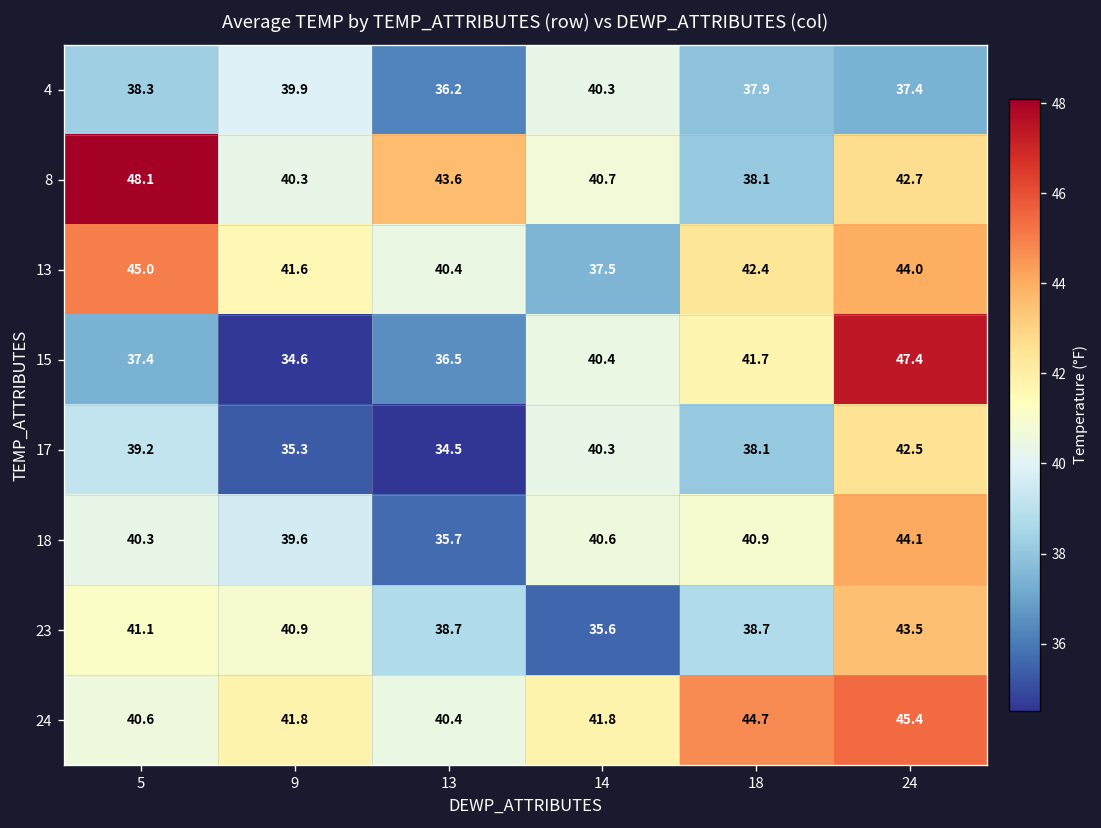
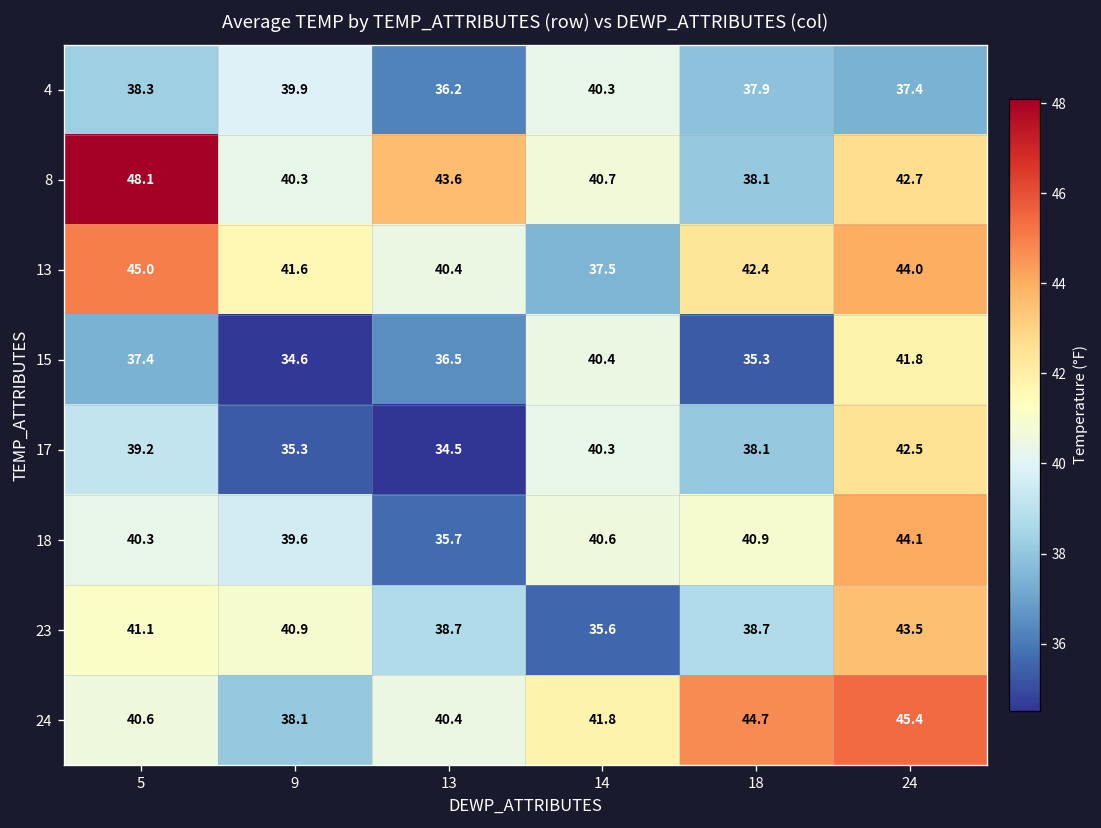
  {
    "4": {
      "5": 38.3,
      "9": 39.9,
      "13": 36.2,
      "14": 40.3,
      "18": 37.9,
      "24": 37.4
    },
    "8": {
      "5": 48.1,
      "9": 40.3,
      "13": 43.6,
      "14": 40.7,
      "18": 38.1,
      "24": 42.7
    },
    "13": {
      "5": 45.0,
      "9": 41.6,
      "13": 40.4,
      "14": 37.5,
      "18": 42.4,
      "24": 44.0
    },
    "15": {
      "5": 37.4,
      "9": 34.6,
      "13": 36.5,
      "14": 40.4,
-     "18": 41.7,
-     "24": 47.4
+     "18": 35.3,
+     "24": 41.8
    },
    "17": {
      "5": 39.2,
      "9": 35.3,
      "13": 34.5,
      "14": 40.3,
      "18": 38.1,
      "24": 42.5
    },
    "18": {
      "5": 40.3,
      "9": 39.6,
      "13": 35.7,
      "14": 40.6,
      "18": 40.9,
      "24": 44.1
    },
    "23": {
      "5": 41.1,
      "9": 40.9,
      "13": 38.7,
      "14": 35.6,
      "18": 38.7,
      "24": 43.5
    },
    "24": {
      "5": 40.6,
-     "9": 41.8,
+     "9": 38.1,
      "13": 40.4,
      "14": 41.8,
      "18": 44.7,
      "24": 45.4
    }
  }
